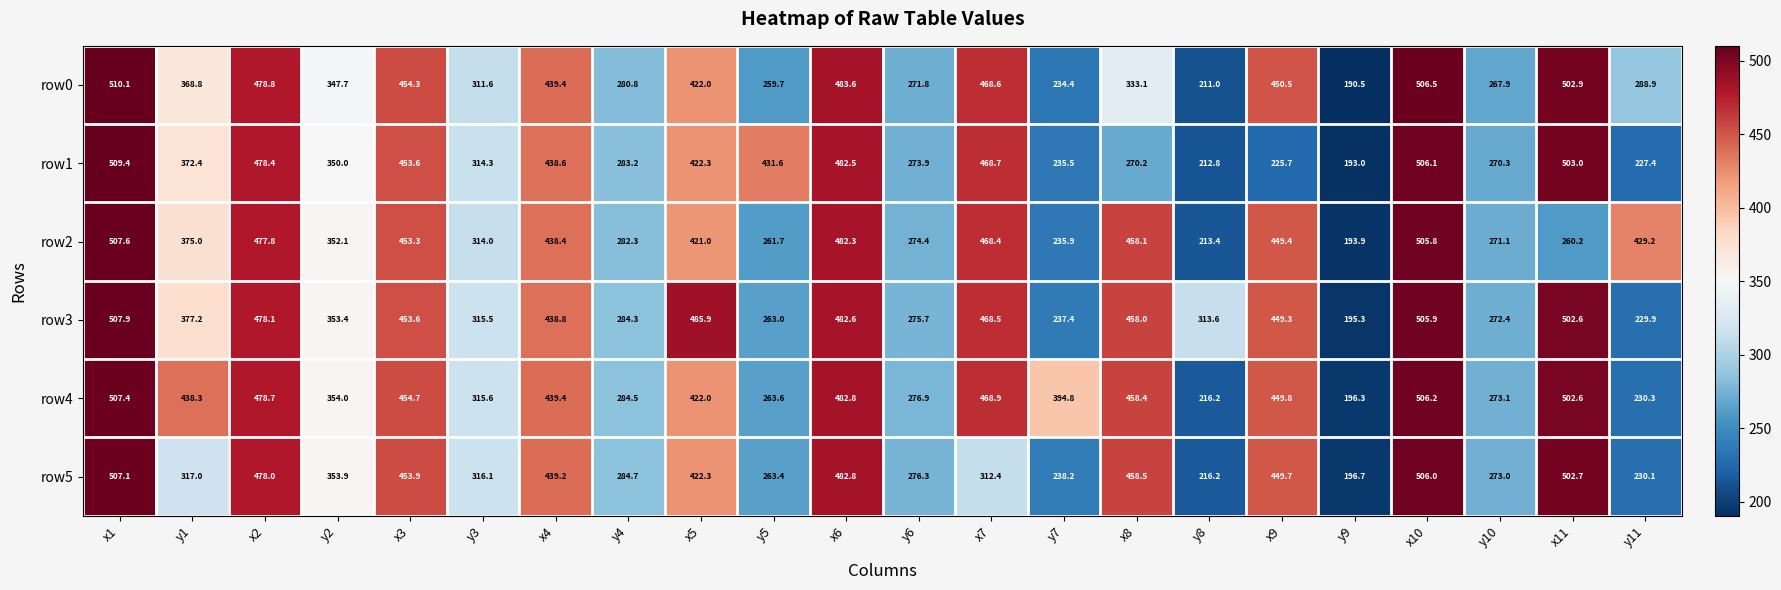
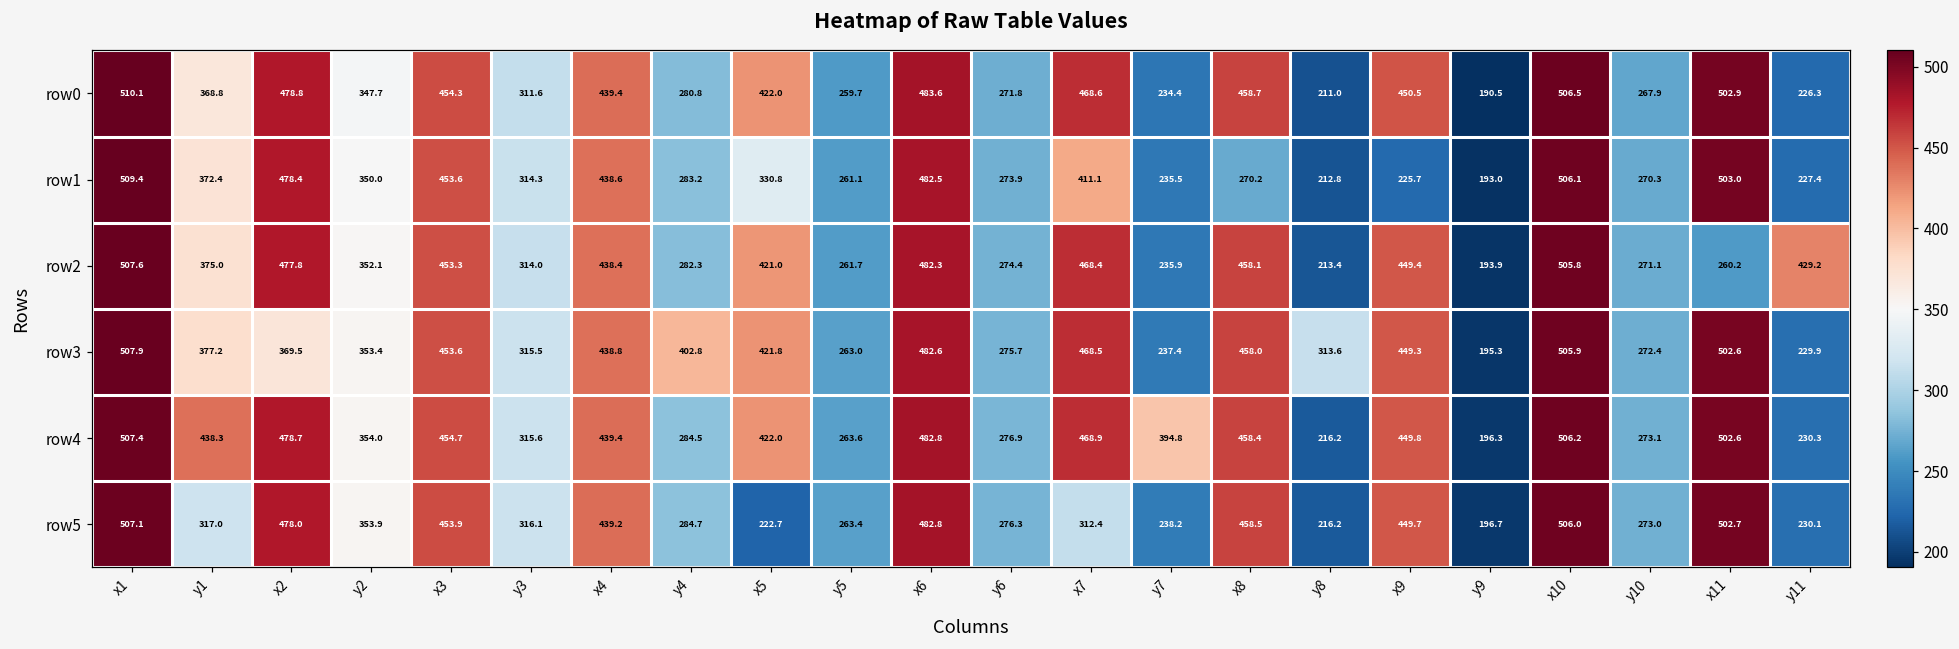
  {
    "row0": {
      "x1": 510.1,
      "y1": 368.8,
      "x2": 478.8,
      "y2": 347.7,
      "x3": 454.3,
      "y3": 311.6,
      "x4": 439.4,
      "y4": 280.8,
      "x5": 422.0,
      "y5": 259.7,
      "x6": 483.6,
      "y6": 271.8,
      "x7": 468.6,
      "y7": 234.4,
-     "x8": 333.1,
+     "x8": 458.7,
      "y8": 211.0,
      "x9": 450.5,
      "y9": 190.5,
      "x10": 506.5,
      "y10": 267.9,
      "x11": 502.9,
-     "y11": 288.9
+     "y11": 226.3
    },
    "row1": {
      "x1": 509.4,
      "y1": 372.4,
      "x2": 478.4,
      "y2": 350.0,
      "x3": 453.6,
      "y3": 314.3,
      "x4": 438.6,
      "y4": 283.2,
-     "x5": 422.3,
-     "y5": 431.6,
+     "x5": 330.8,
+     "y5": 261.1,
      "x6": 482.5,
      "y6": 273.9,
-     "x7": 468.7,
+     "x7": 411.1,
      "y7": 235.5,
      "x8": 270.2,
      "y8": 212.8,
      "x9": 225.7,
      "y9": 193.0,
      "x10": 506.1,
      "y10": 270.3,
      "x11": 503.0,
      "y11": 227.4
    },
    "row2": {
      "x1": 507.6,
      "y1": 375.0,
      "x2": 477.8,
      "y2": 352.1,
      "x3": 453.3,
      "y3": 314.0,
      "x4": 438.4,
      "y4": 282.3,
      "x5": 421.0,
      "y5": 261.7,
      "x6": 482.3,
      "y6": 274.4,
      "x7": 468.4,
      "y7": 235.9,
      "x8": 458.1,
      "y8": 213.4,
      "x9": 449.4,
      "y9": 193.9,
      "x10": 505.8,
      "y10": 271.1,
      "x11": 260.2,
      "y11": 429.2
    },
    "row3": {
      "x1": 507.9,
      "y1": 377.2,
-     "x2": 478.1,
+     "x2": 369.5,
      "y2": 353.4,
      "x3": 453.6,
      "y3": 315.5,
      "x4": 438.8,
-     "y4": 284.3,
-     "x5": 485.9,
+     "y4": 402.8,
+     "x5": 421.8,
      "y5": 263.0,
      "x6": 482.6,
      "y6": 275.7,
      "x7": 468.5,
      "y7": 237.4,
      "x8": 458.0,
      "y8": 313.6,
      "x9": 449.3,
      "y9": 195.3,
      "x10": 505.9,
      "y10": 272.4,
      "x11": 502.6,
      "y11": 229.9
    },
    "row4": {
      "x1": 507.4,
      "y1": 438.3,
      "x2": 478.7,
      "y2": 354.0,
      "x3": 454.7,
      "y3": 315.6,
      "x4": 439.4,
      "y4": 284.5,
      "x5": 422.0,
      "y5": 263.6,
      "x6": 482.8,
      "y6": 276.9,
      "x7": 468.9,
      "y7": 394.8,
      "x8": 458.4,
      "y8": 216.2,
      "x9": 449.8,
      "y9": 196.3,
      "x10": 506.2,
      "y10": 273.1,
      "x11": 502.6,
      "y11": 230.3
    },
    "row5": {
      "x1": 507.1,
      "y1": 317.0,
      "x2": 478.0,
      "y2": 353.9,
      "x3": 453.9,
      "y3": 316.1,
      "x4": 439.2,
      "y4": 284.7,
-     "x5": 422.3,
+     "x5": 222.7,
      "y5": 263.4,
      "x6": 482.8,
      "y6": 276.3,
      "x7": 312.4,
      "y7": 238.2,
      "x8": 458.5,
      "y8": 216.2,
      "x9": 449.7,
      "y9": 196.7,
      "x10": 506.0,
      "y10": 273.0,
      "x11": 502.7,
      "y11": 230.1
    }
  }
